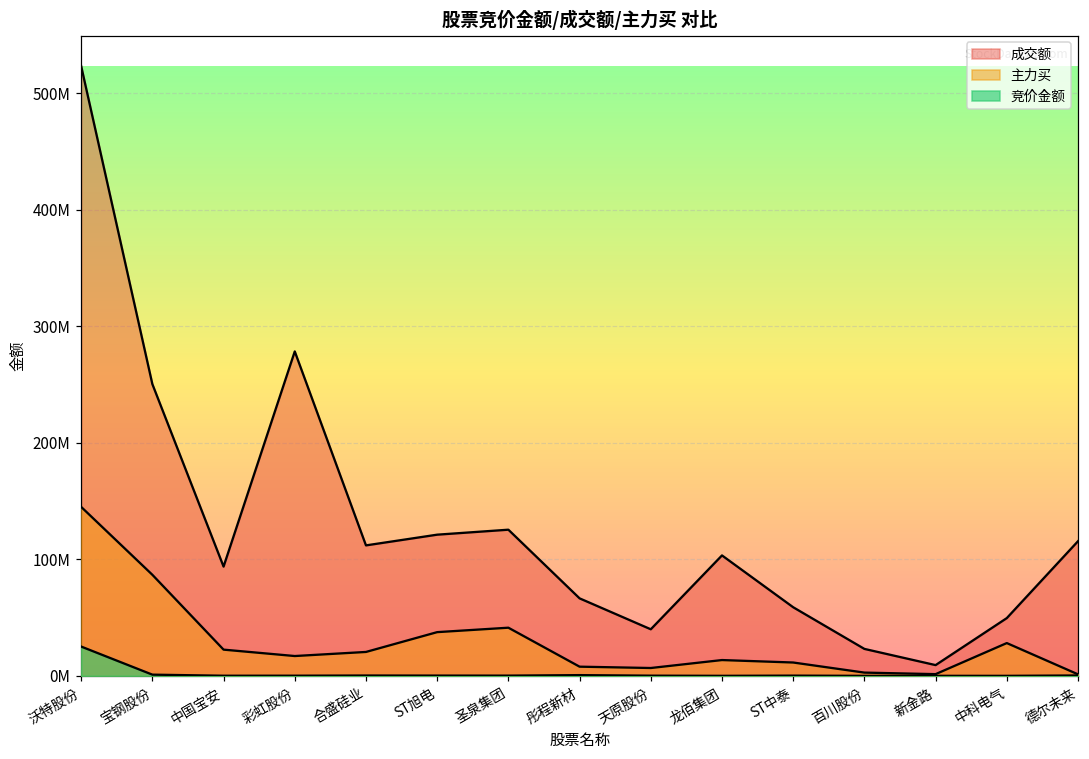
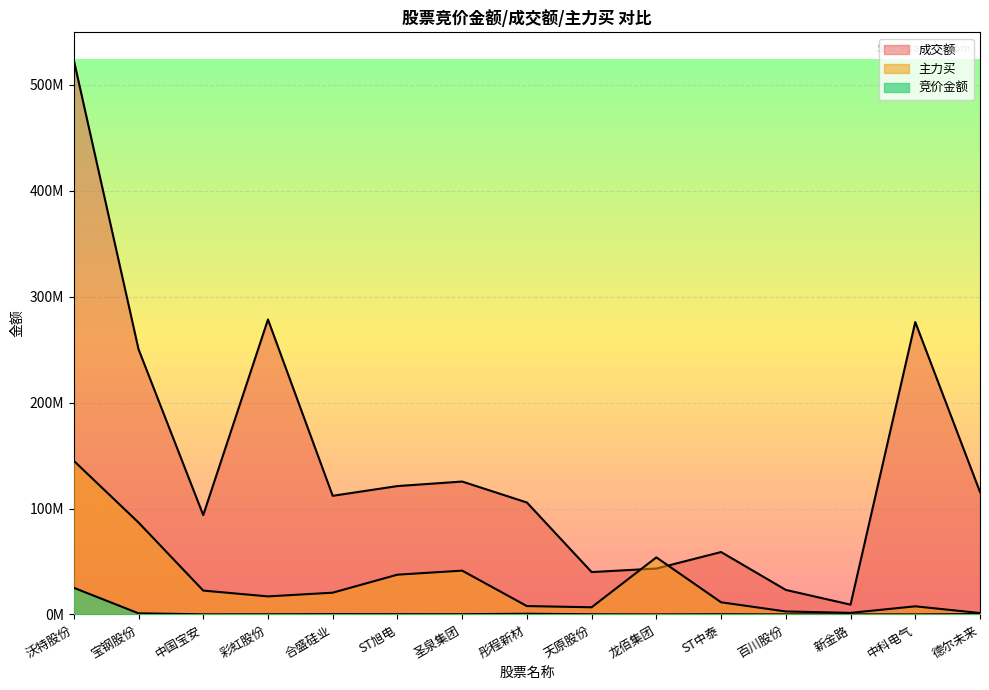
  {
    "成交额": {
      "沃特股份": 523000000,
      "宝钢股份": 250000000,
      "中国宝安": 94000000,
      "彩虹股份": 278000000,
      "合盛硅业": 112000000,
      "ST旭电": 121000000,
      "圣泉集团": 125000000,
-     "彤程新材": 67000000,
+     "彤程新材": 106000000,
      "天原股份": 40000000,
-     "龙佰集团": 103000000,
+     "龙佰集团": 43000000,
      "ST中泰": 59000000,
      "百川股份": 23000000,
      "新金路": 9000000,
-     "中科电气": 50000000,
+     "中科电气": 276000000,
      "德尔未来": 116000000
    },
    "主力买": {
      "沃特股份": 145000000,
      "宝钢股份": 87000000,
      "中国宝安": 23000000,
      "彩虹股份": 17000000,
      "合盛硅业": 21000000,
      "ST旭电": 38000000,
      "圣泉集团": 41000000,
      "彤程新材": 8000000,
      "天原股份": 7000000,
-     "龙佰集团": 14000000,
+     "龙佰集团": 54000000,
      "ST中泰": 12000000,
      "百川股份": 3000000,
-     "中科电气": 28000000
+     "中科电气": 8000000
    },
    "竞价金额": {
      "沃特股份": 25000000,
      "宝钢股份": 1000000,
      "中国宝安": 0,
      "彩虹股份": 0,
      "合盛硅业": 0,
      "ST旭电": 0,
      "圣泉集团": 0,
      "彤程新材": 1000000,
      "天原股份": 0,
      "龙佰集团": 0,
      "ST中泰": 0,
      "百川股份": 0,
      "中科电气": 0
    }
  }
